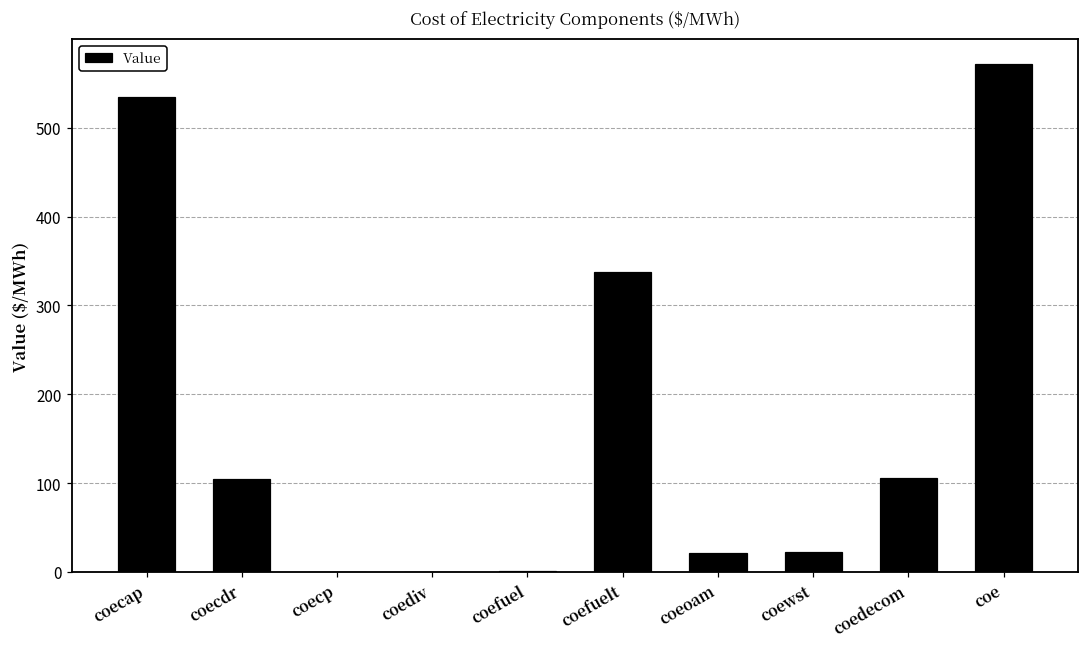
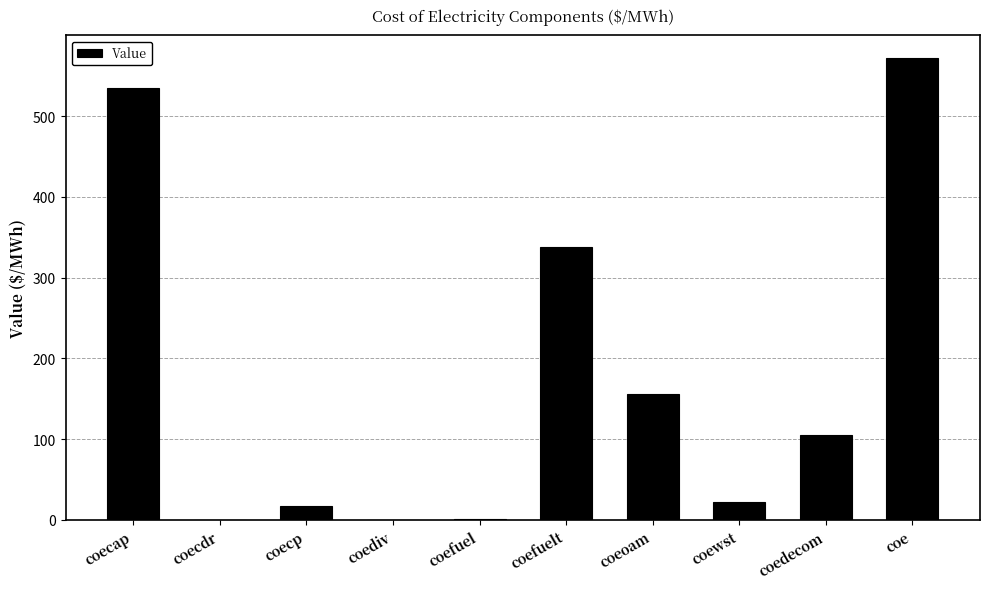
  {
    "coecap": 530,
-   "coecdr": 100,
-   "coecp": 0,
+   "coecdr": 0,
+   "coecp": 20,
    "coediv": 0,
    "coefuelt": 340,
-   "coeoam": 20,
+   "coeoam": 160,
    "coewst": 20,
    "coedecom": 110,
    "coe": 570
  }
